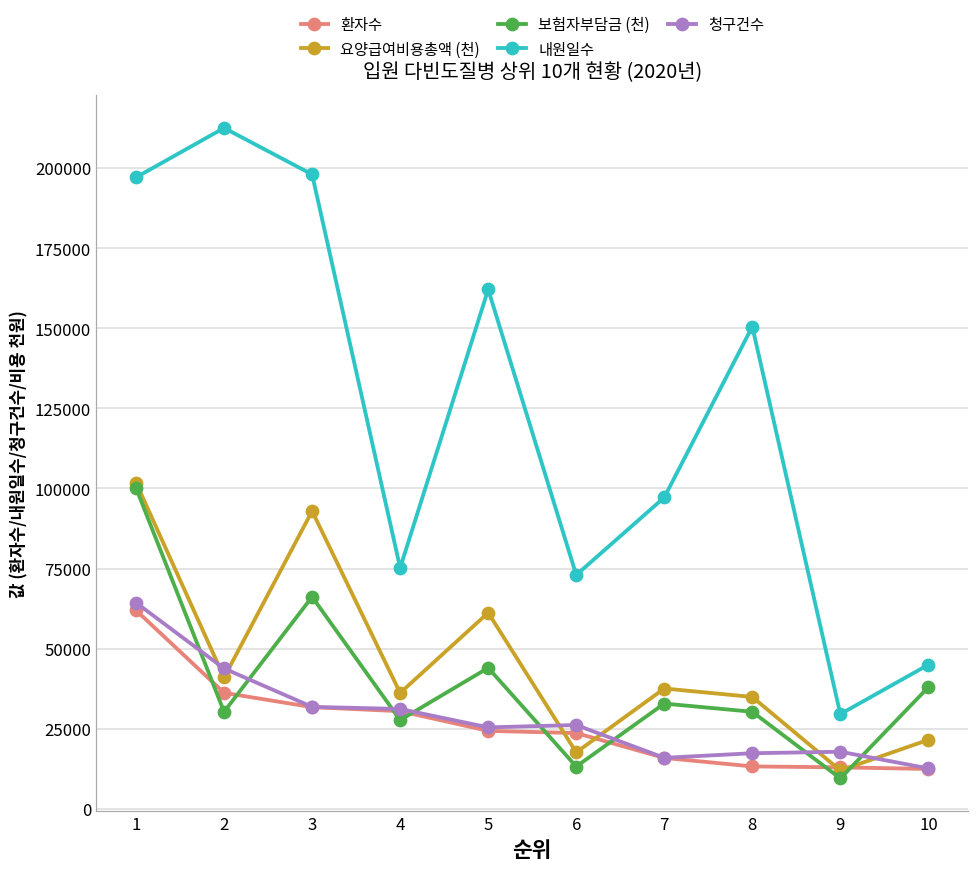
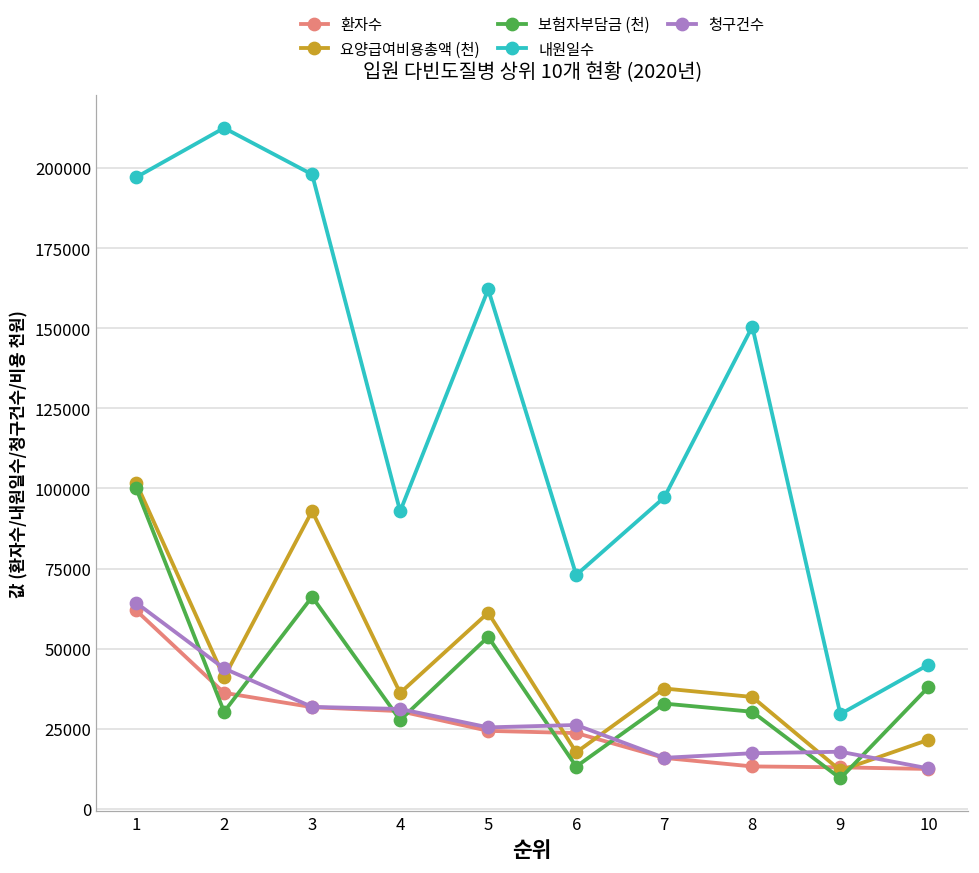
  {
    "환자수": {
      "1": 62000,
      "2": 36000,
      "5": 24000,
      "6": 24000,
      "8": 13000,
      "9": 13000
    },
    "요양급여비용총액 (천)": {
      "1": 102000,
      "2": 41000,
      "3": 93000,
      "4": 36000,
      "5": 61000,
      "6": 18000,
      "7": 38000,
      "8": 35000,
      "9": 12000,
      "10": 22000
    },
    "보험자부담금 (천)": {
      "1": 100000,
      "2": 30000,
      "3": 66000,
      "4": 28000,
-     "5": 44000,
+     "5": 54000,
      "6": 13000,
      "7": 33000,
      "8": 30000,
      "9": 10000,
      "10": 38000
    },
    "내원일수": {
      "1": 197000,
      "2": 213000,
      "3": 198000,
-     "4": 75000,
+     "4": 93000,
      "5": 162000,
      "6": 73000,
      "7": 97000,
      "8": 151000,
      "9": 30000,
      "10": 45000
    },
    "청구건수": {
      "1": 64000,
      "2": 44000,
      "5": 25000,
      "6": 26000,
      "8": 17000,
      "9": 18000
    }
  }
